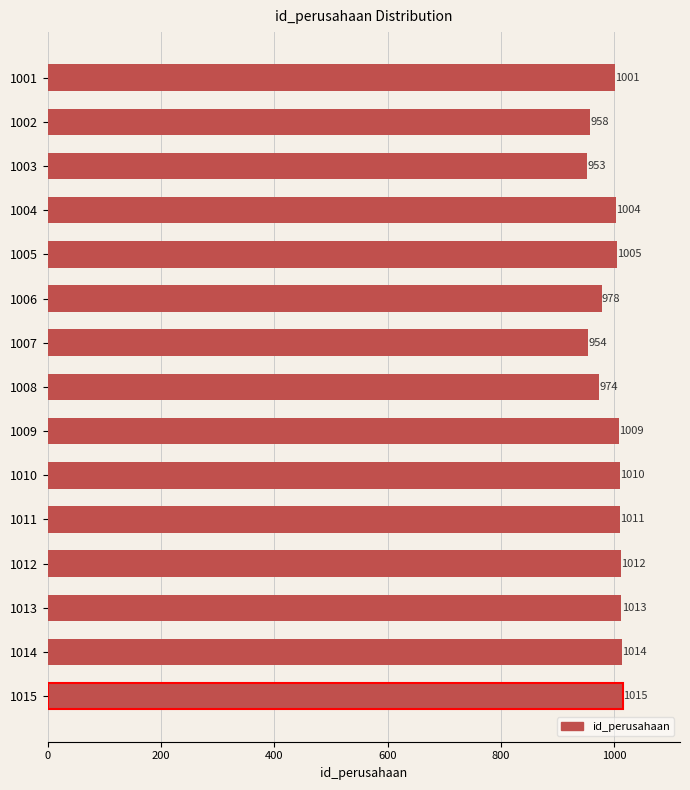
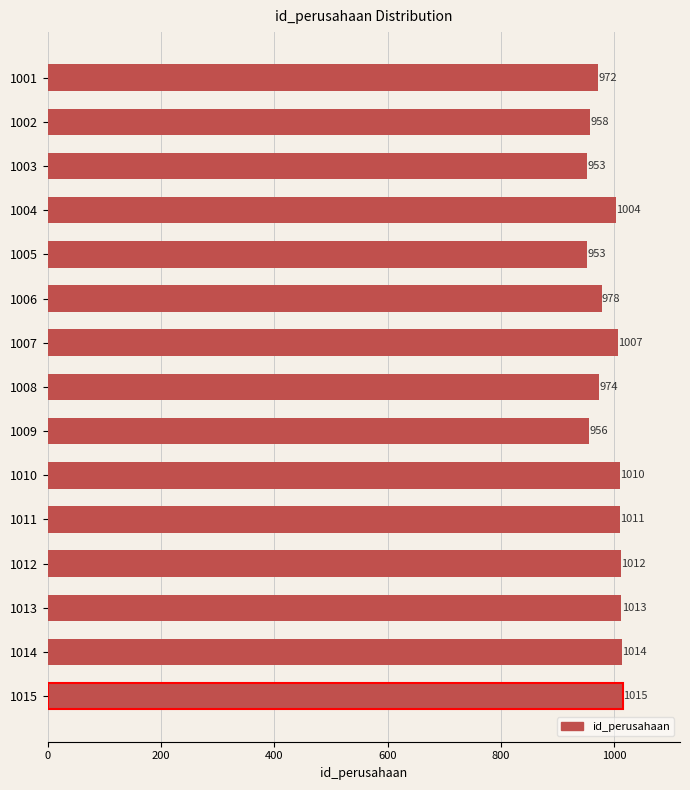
  {
-   "1001": 1001,
+   "1001": 972,
    "1002": 958,
    "1003": 953,
    "1004": 1004,
-   "1005": 1005,
+   "1005": 953,
    "1006": 978,
-   "1007": 954,
+   "1007": 1007,
    "1008": 974,
-   "1009": 1009,
+   "1009": 956,
    "1010": 1010,
    "1011": 1011,
    "1012": 1012,
    "1013": 1013,
    "1014": 1014,
    "1015": 1015
  }
